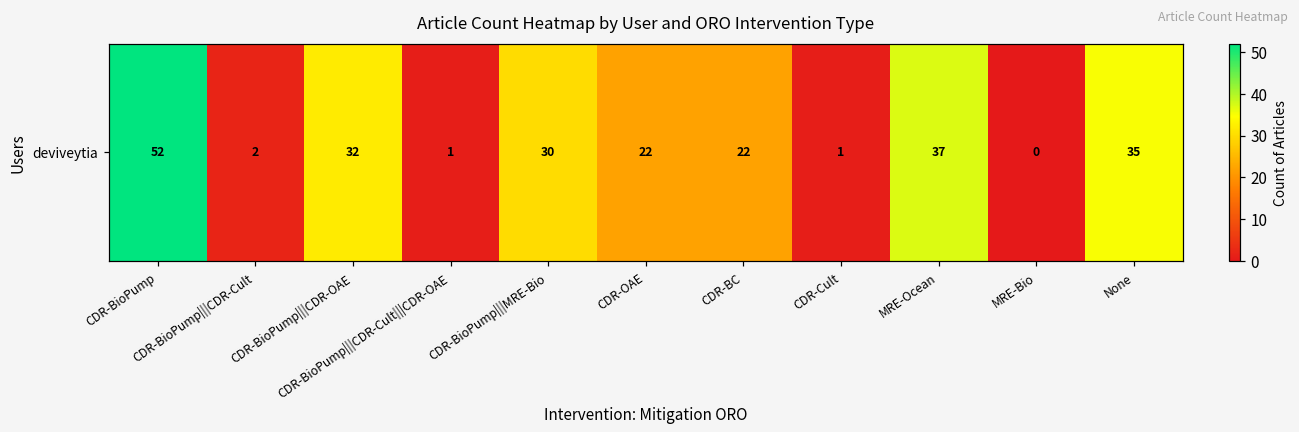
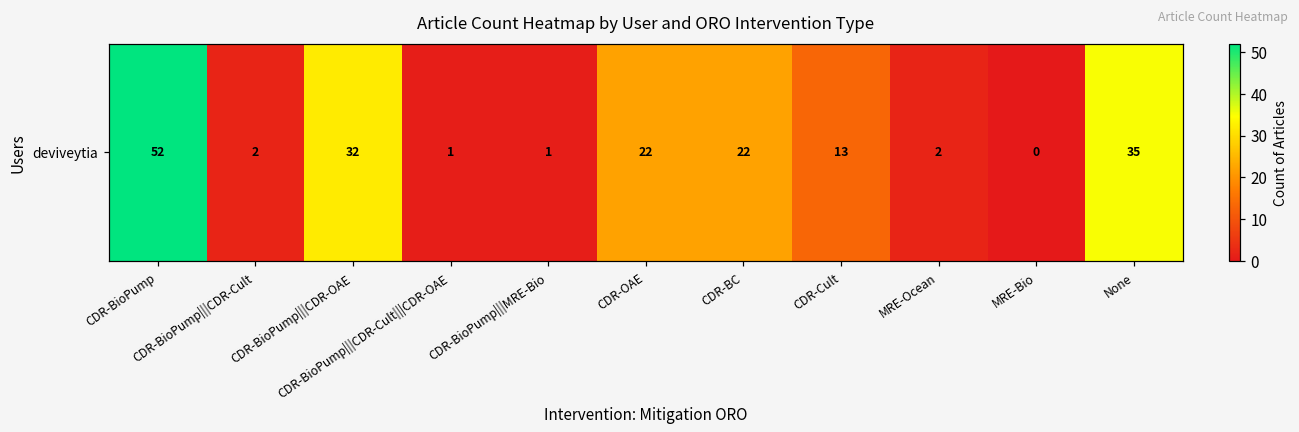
  {
    "deviveytia": {
      "CDR-BioPump": 52,
      "CDR-BioPump|||CDR-Cult": 2,
      "CDR-BioPump|||CDR-OAE": 32,
      "CDR-BioPump|||CDR-Cult|||CDR-OAE": 1,
-     "CDR-BioPump|||MRE-Bio": 30,
+     "CDR-BioPump|||MRE-Bio": 1,
      "CDR-OAE": 22,
      "CDR-BC": 22,
-     "CDR-Cult": 1,
-     "MRE-Ocean": 37,
+     "CDR-Cult": 13,
+     "MRE-Ocean": 2,
      "MRE-Bio": 0,
      "None": 35
    }
  }
